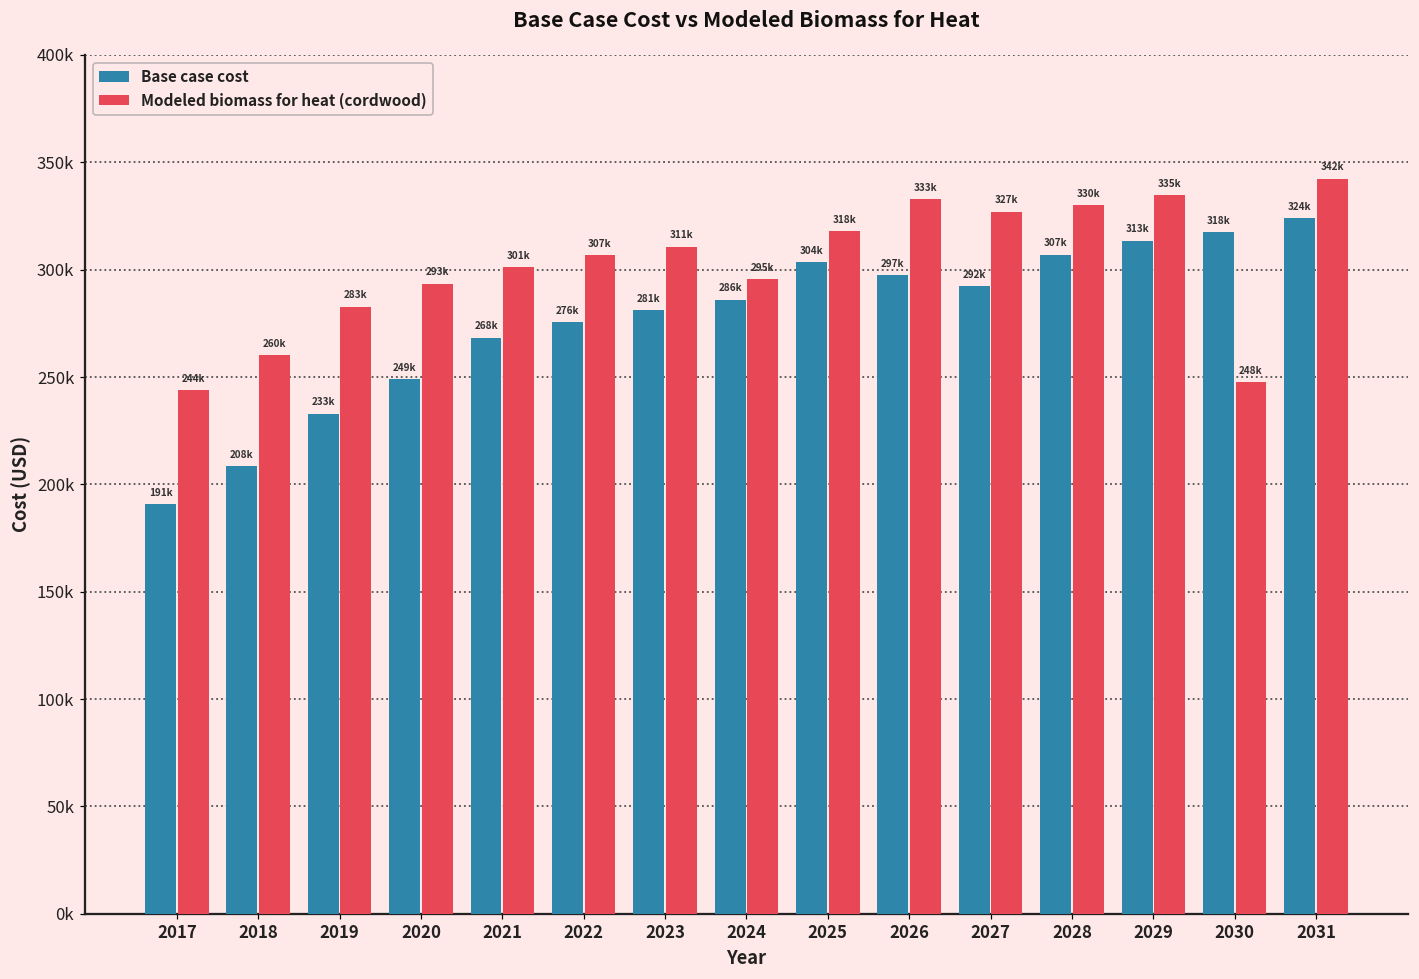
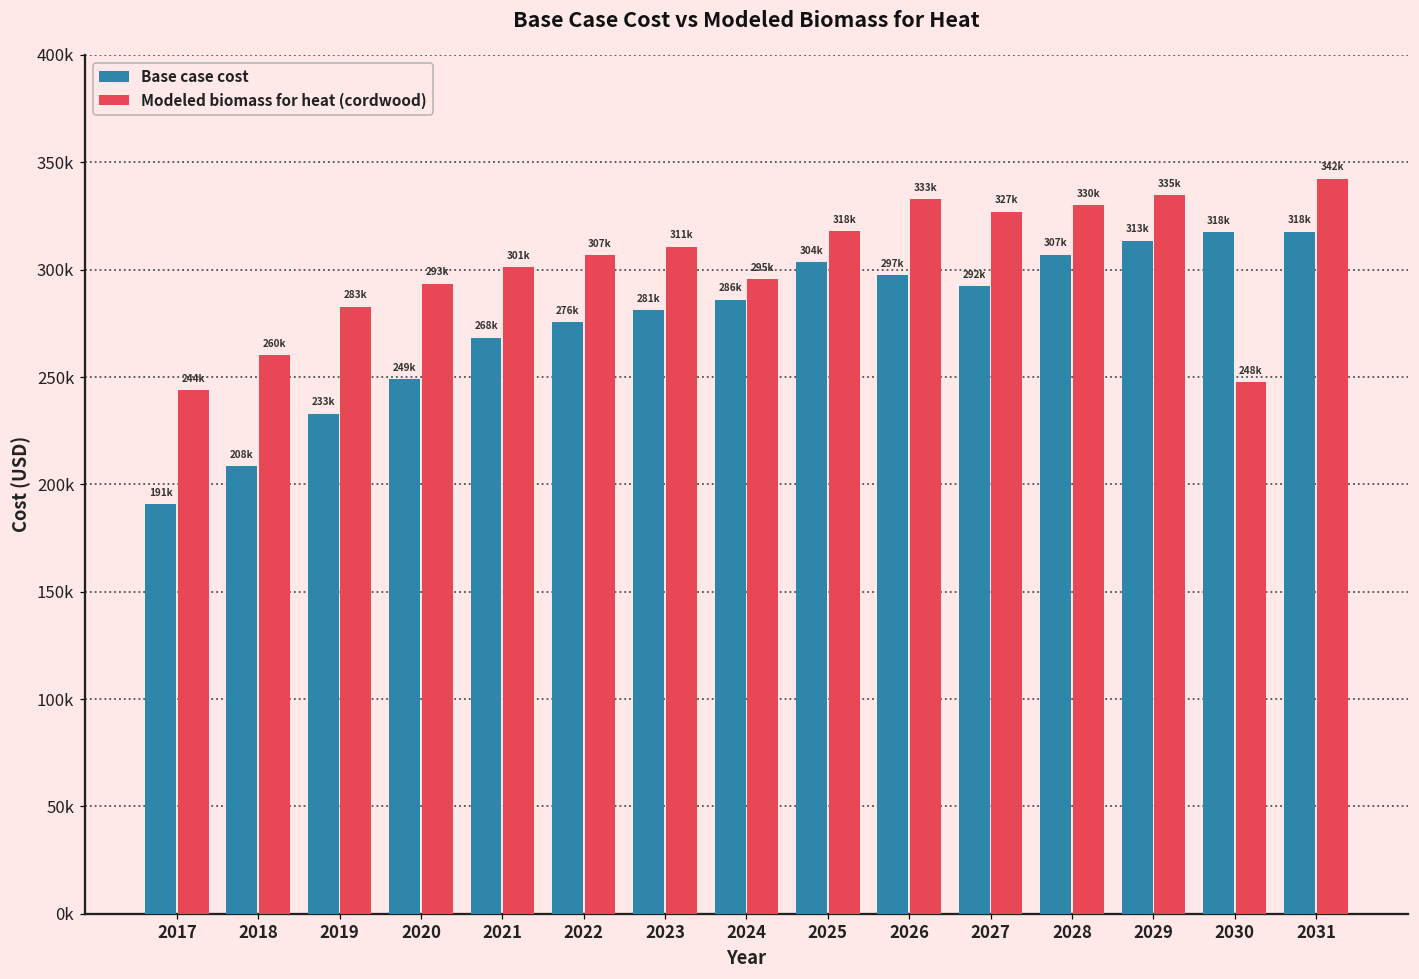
  {
    "Base case cost": {
      "2017": "191k",
      "2018": "208k",
      "2019": "233k",
      "2020": "249k",
      "2021": "268k",
      "2022": "276k",
      "2023": "281k",
      "2024": "286k",
      "2025": "304k",
      "2026": "297k",
      "2027": "292k",
      "2028": "307k",
      "2029": "313k",
      "2030": "318k",
-     "2031": "324k"
+     "2031": "318k"
    },
    "Modeled biomass for heat (cordwood)": {
      "2017": "244k",
      "2018": "260k",
      "2019": "283k",
      "2020": "293k",
      "2021": "301k",
      "2022": "307k",
      "2023": "311k",
      "2024": "295k",
      "2025": "318k",
      "2026": "333k",
      "2027": "327k",
      "2028": "330k",
      "2029": "335k",
      "2030": "248k",
      "2031": "342k"
    }
  }
